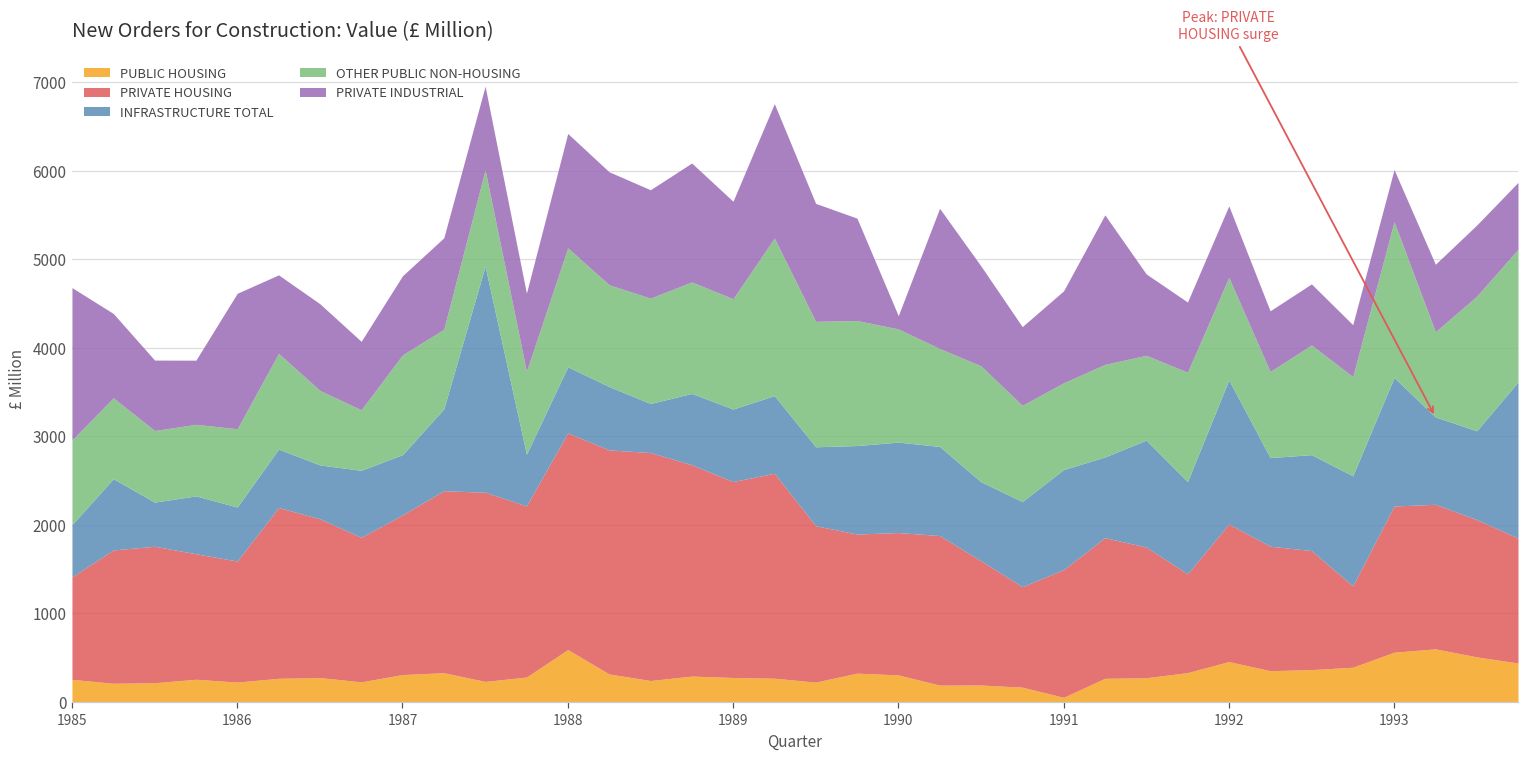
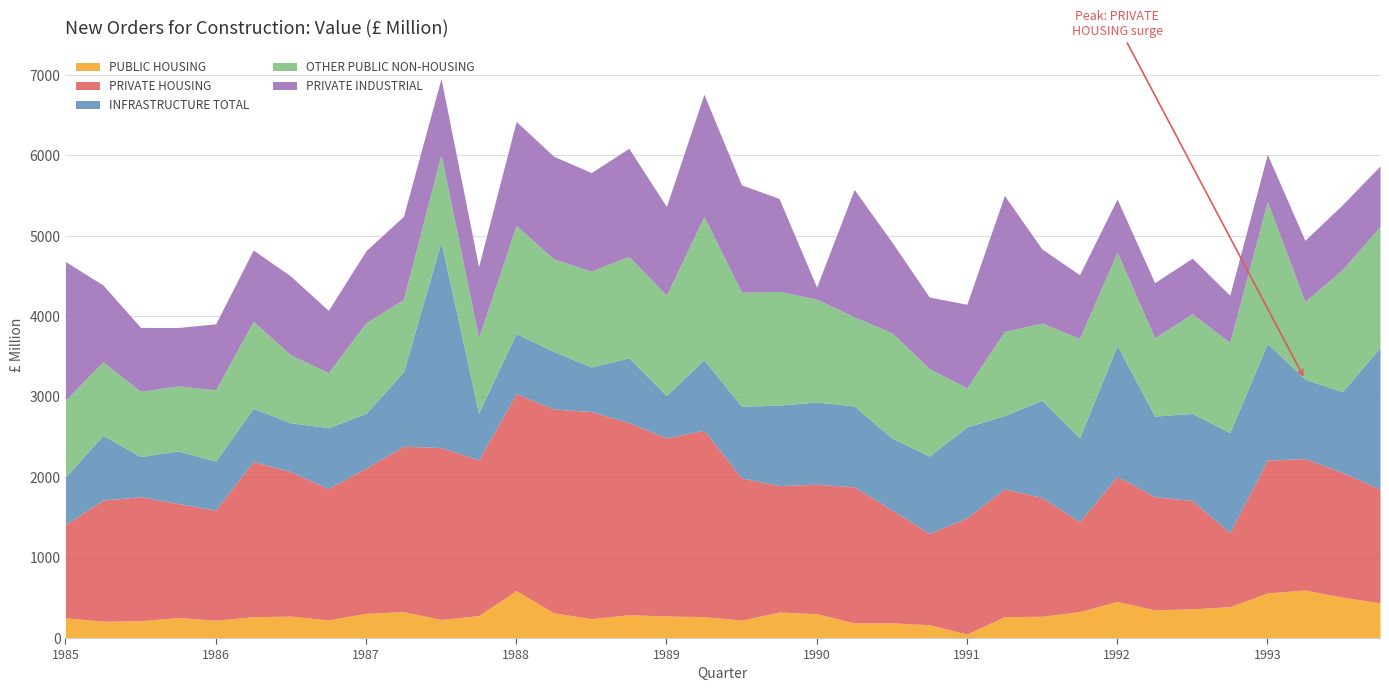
  {
    "PUBLIC HOUSING": {
      "1985": 300,
      "1986": 200,
      "1987": 300,
      "1988": 600,
      "1989": 300,
      "1990": 300,
      "1991": 100,
      "1992": 500,
      "1993": 600
    },
    "PRIVATE HOUSING": {
      "1985": 1200,
      "1986": 1400,
      "1987": 1800,
      "1988": 2400,
      "1989": 2200,
      "1990": 1600,
      "1991": 1400,
      "1992": 1600,
      "1993": 1700
    },
    "INFRASTRUCTURE TOTAL": {
      "1985": 600,
      "1986": 600,
      "1987": 700,
      "1988": 700,
-     "1989": 800,
+     "1989": 500,
      "1990": 1000,
      "1991": 1100,
      "1992": 1600,
      "1993": 1500
    },
    "OTHER PUBLIC NON-HOUSING": {
      "1985": 1000,
      "1986": 900,
      "1987": 1100,
      "1988": 1300,
      "1989": 1200,
      "1990": 1300,
-     "1991": 1000,
+     "1991": 500,
      "1992": 1200,
      "1993": 1800
    },
    "PRIVATE INDUSTRIAL": {
      "1985": 1700,
-     "1986": 1500,
+     "1986": 800,
      "1987": 900,
      "1988": 1300,
      "1989": 1100,
      "1990": 200,
      "1991": 1000,
-     "1992": 800,
+     "1992": 700,
      "1993": 600
    }
  }
